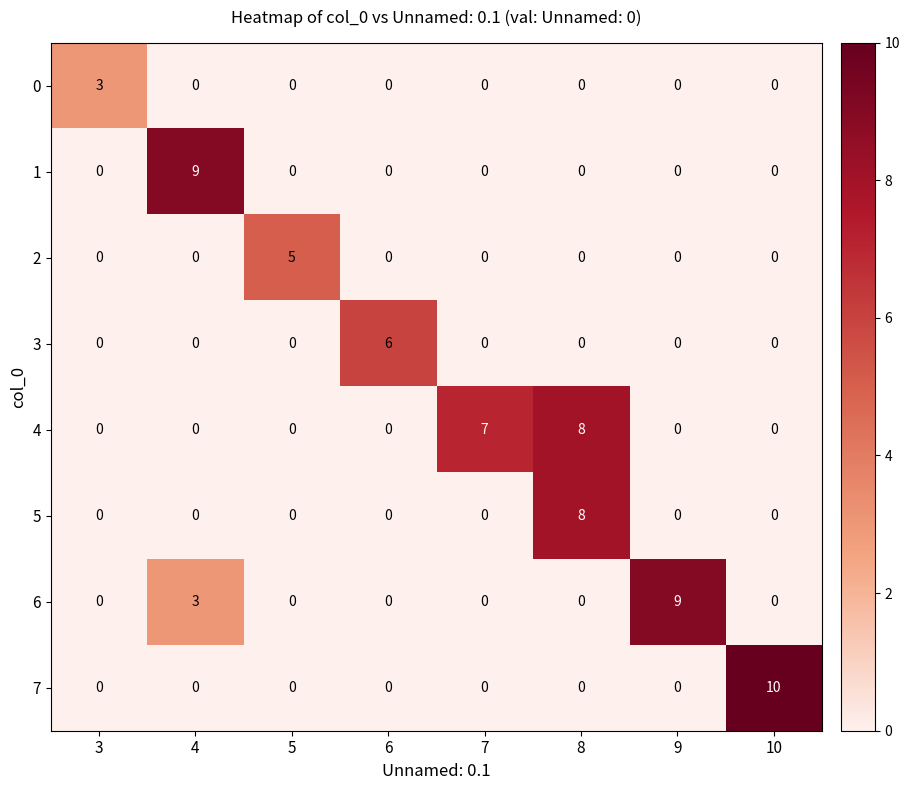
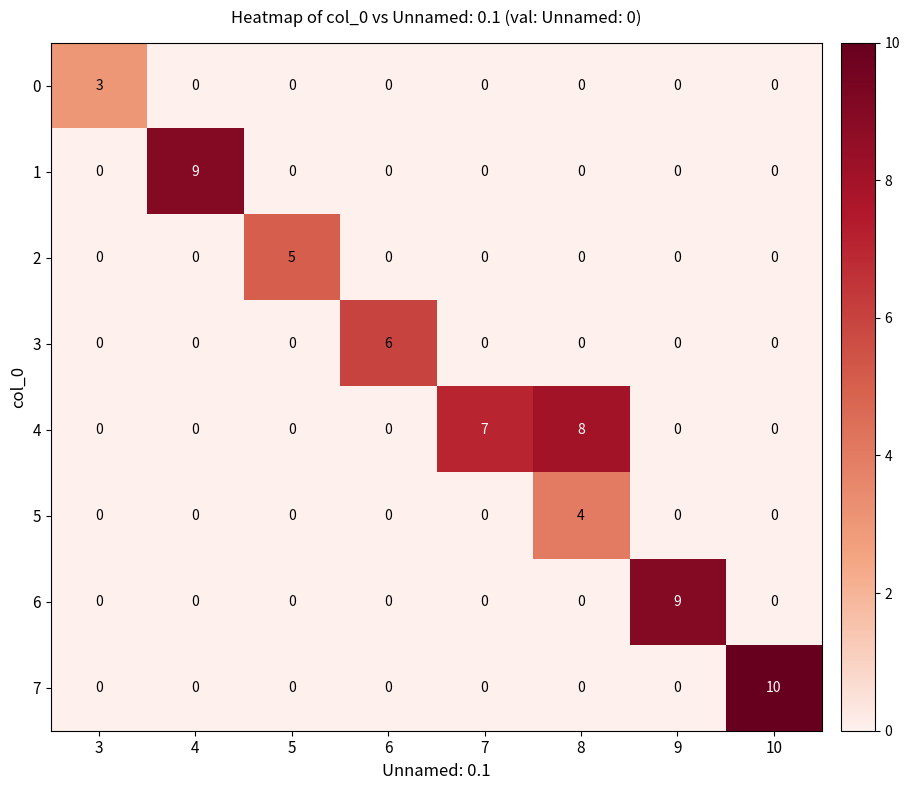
  {
    "0": {
      "3": 3,
      "4": 0,
      "5": 0,
      "6": 0,
      "7": 0,
      "8": 0,
      "9": 0,
      "10": 0
    },
    "1": {
      "3": 0,
      "4": 9,
      "5": 0,
      "6": 0,
      "7": 0,
      "8": 0,
      "9": 0,
      "10": 0
    },
    "2": {
      "3": 0,
      "4": 0,
      "5": 5,
      "6": 0,
      "7": 0,
      "8": 0,
      "9": 0,
      "10": 0
    },
    "3": {
      "3": 0,
      "4": 0,
      "5": 0,
      "6": 6,
      "7": 0,
      "8": 0,
      "9": 0,
      "10": 0
    },
    "4": {
      "3": 0,
      "4": 0,
      "5": 0,
      "6": 0,
      "7": 7,
      "8": 8,
      "9": 0,
      "10": 0
    },
    "5": {
      "3": 0,
      "4": 0,
      "5": 0,
      "6": 0,
      "7": 0,
-     "8": 8,
+     "8": 4,
      "9": 0,
      "10": 0
    },
    "6": {
      "3": 0,
-     "4": 3,
+     "4": 0,
      "5": 0,
      "6": 0,
      "7": 0,
      "8": 0,
      "9": 9,
      "10": 0
    },
    "7": {
      "3": 0,
      "4": 0,
      "5": 0,
      "6": 0,
      "7": 0,
      "8": 0,
      "9": 0,
      "10": 10
    }
  }
